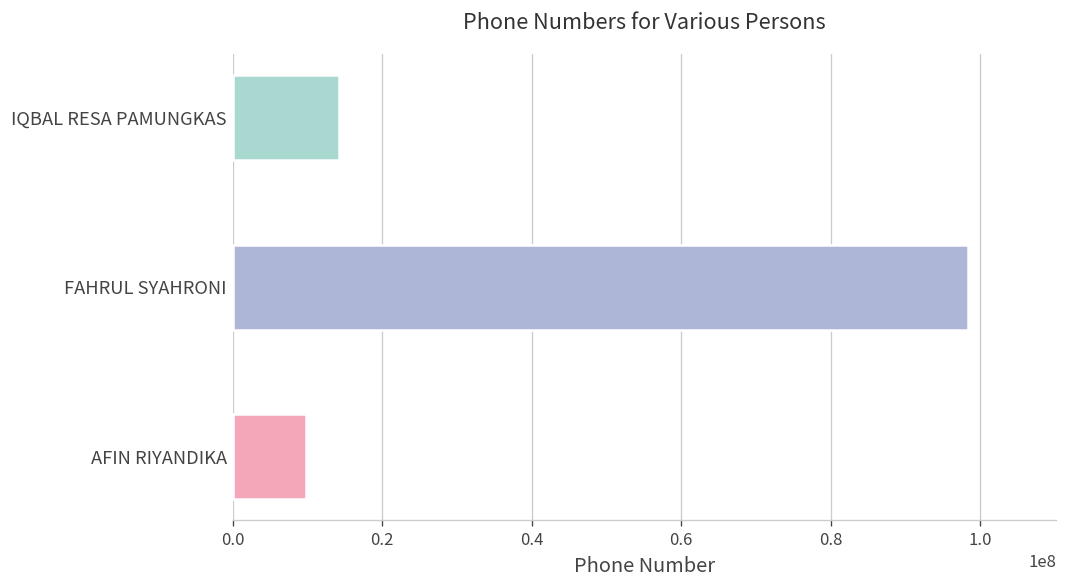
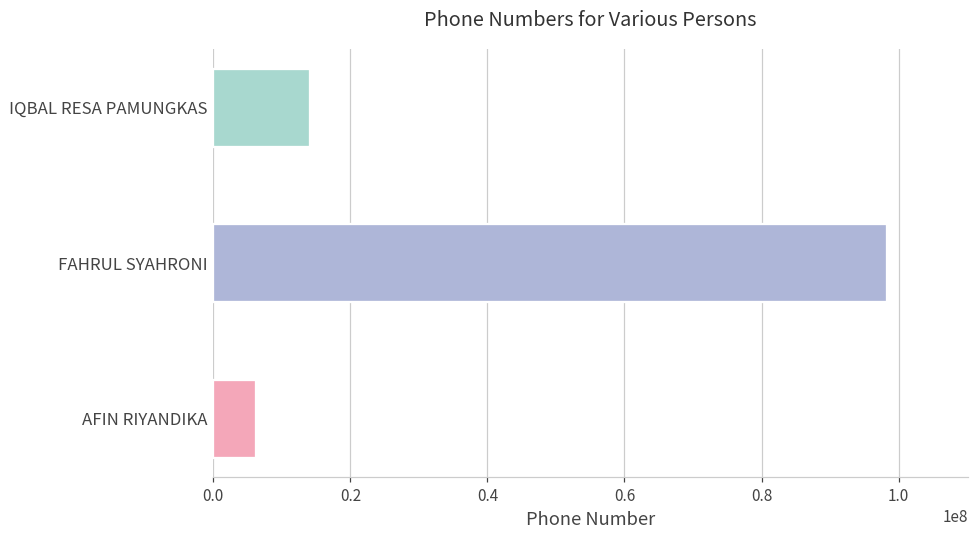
  {
    "IQBAL RESA PAMUNGKAS": 14000000,
    "FAHRUL SYAHRONI": 98000000,
-   "AFIN RIYANDIKA": 10000000
+   "AFIN RIYANDIKA": 6000000
  }
